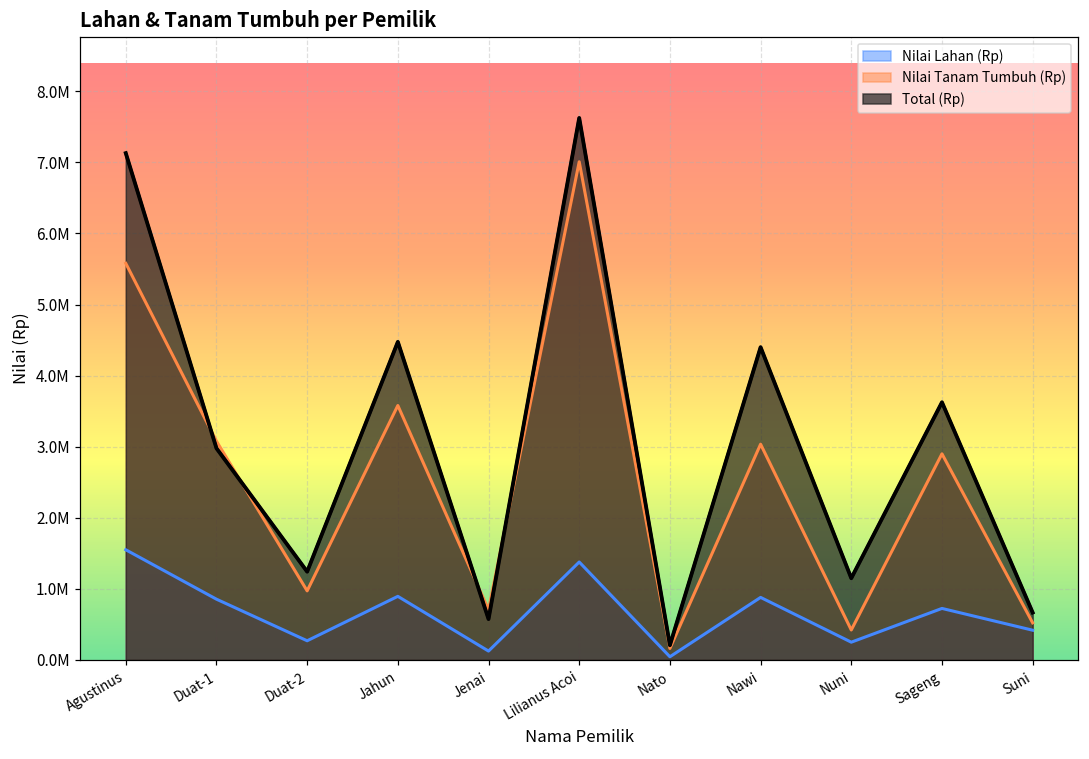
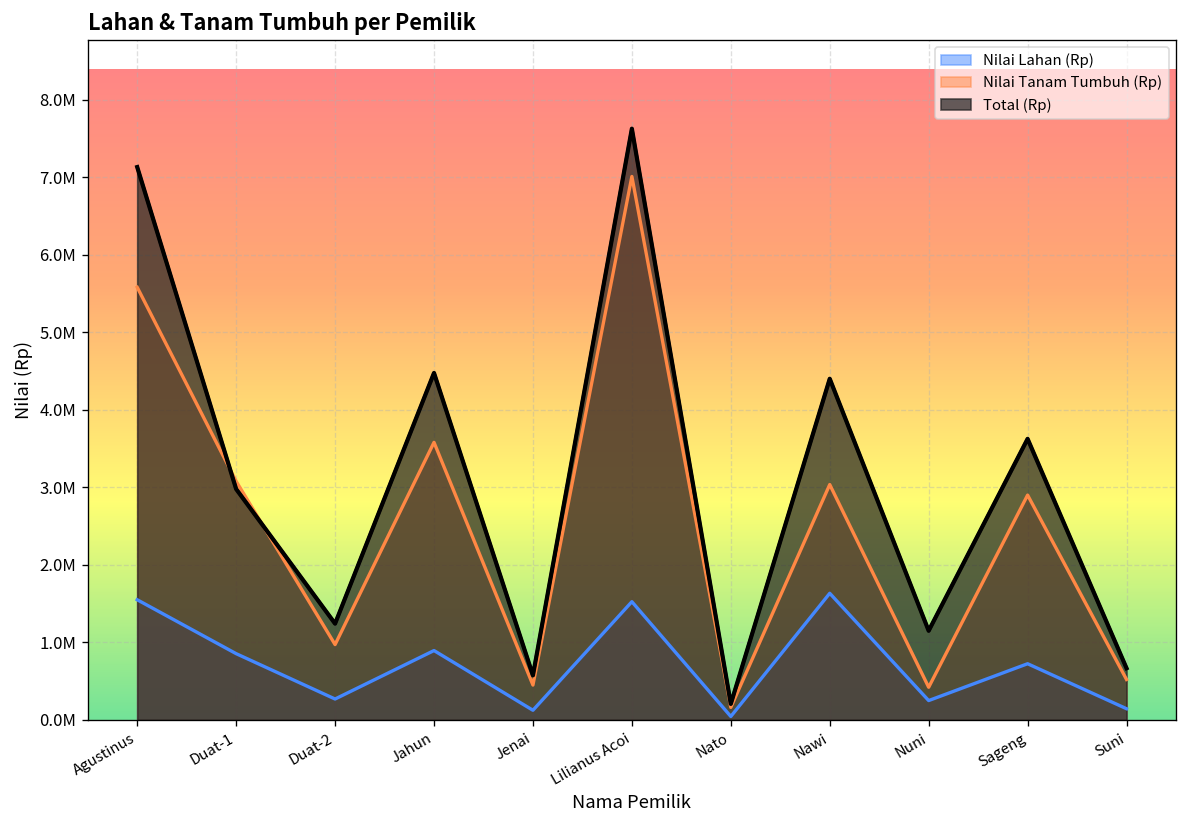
  {
    "Nilai Lahan (Rp)": {
      "Agustinus": 1600000,
      "Duat-1": 900000,
      "Duat-2": 300000,
      "Jahun": 900000,
      "Jenai": 100000,
-     "Lilianus Acoi": 1400000,
+     "Lilianus Acoi": 1500000,
      "Nato": 0,
-     "Nawi": 900000,
+     "Nawi": 1600000,
      "Nuni": 300000,
      "Sageng": 700000,
-     "Suni": 400000
+     "Suni": 100000
    },
    "Nilai Tanam Tumbuh (Rp)": {
      "Agustinus": 5600000,
      "Duat-1": 3100000,
      "Duat-2": 1000000,
      "Jahun": 3600000,
-     "Jenai": 700000,
+     "Jenai": 500000,
      "Lilianus Acoi": 7000000,
      "Nato": 200000,
      "Nawi": 3000000,
      "Nuni": 400000,
      "Sageng": 2900000,
      "Suni": 500000
    },
    "Total (Rp)": {
      "Agustinus": 7100000,
      "Duat-1": 3000000,
      "Duat-2": 1200000,
      "Jahun": 4500000,
      "Jenai": 600000,
      "Lilianus Acoi": 7600000,
      "Nato": 200000,
      "Nawi": 4400000,
      "Nuni": 1200000,
      "Sageng": 3600000,
      "Suni": 700000
    }
  }
